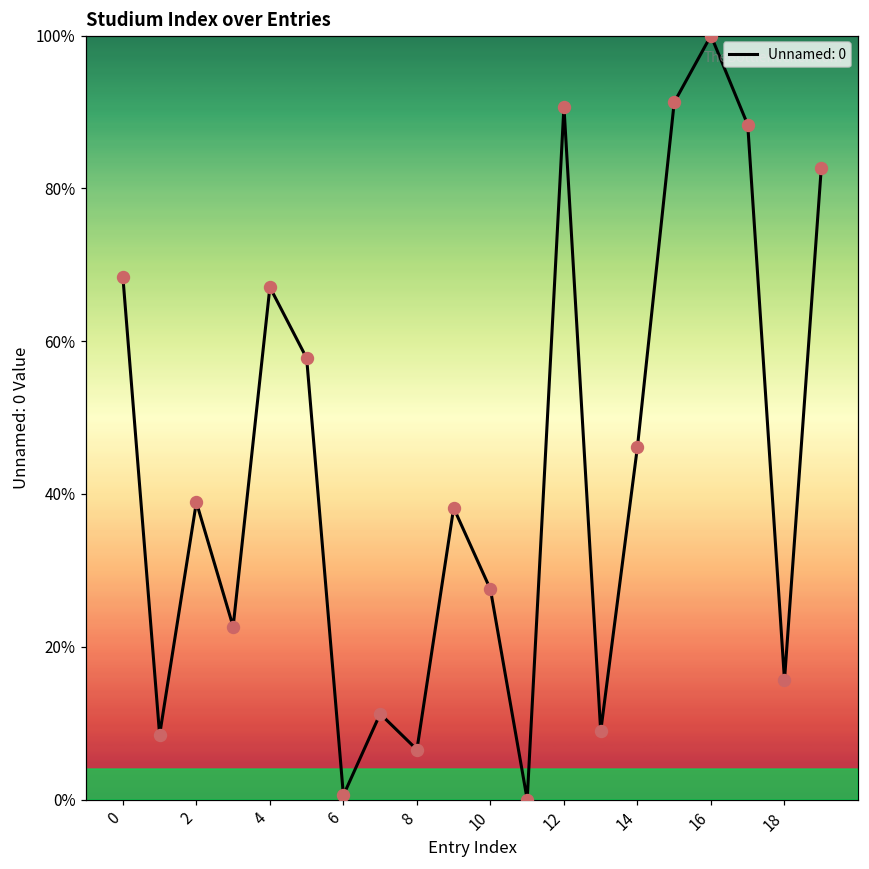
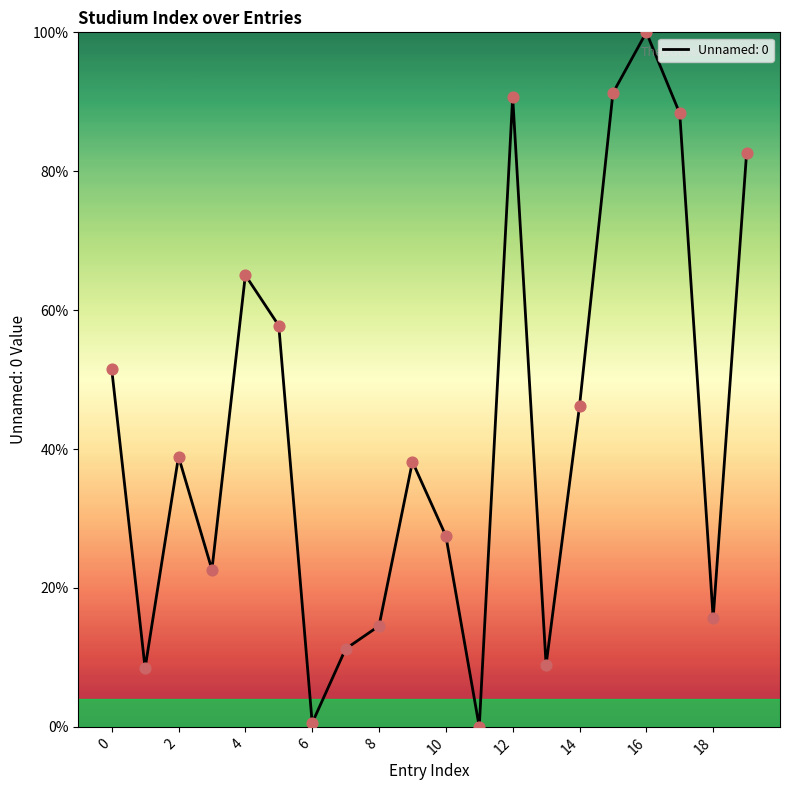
  {
-   "0": "68%",
+   "0": "52%",
    "2": "39%",
-   "4": "67%",
-   "8": "7%",
+   "4": "65%",
+   "8": "15%",
    "10": "28%",
    "12": "91%",
    "14": "46%",
    "16": "100%",
    "18": "16%"
  }
